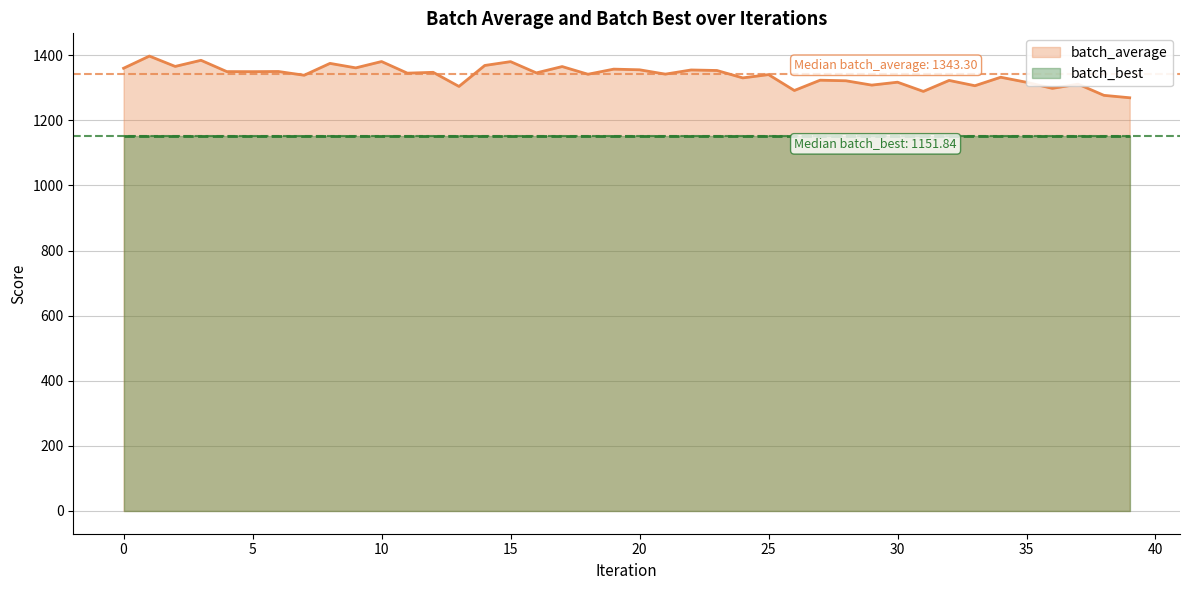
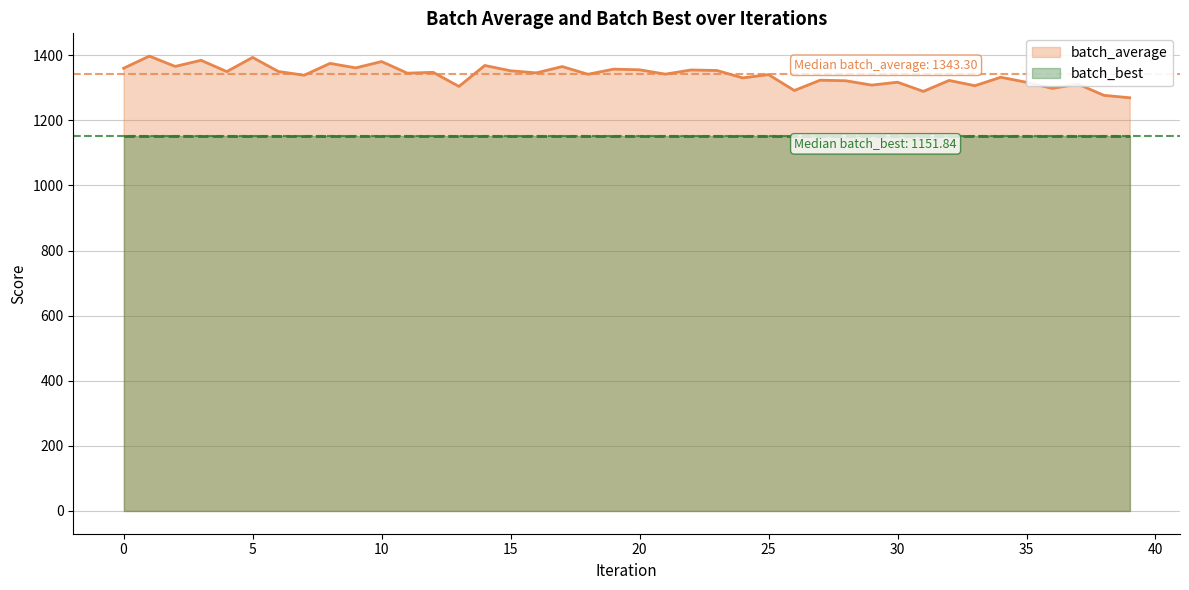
  {
    "batch_average": {
      "0": 1360,
-     "5": 1350,
+     "5": 1390,
      "10": 1380,
-     "15": 1380,
+     "15": 1350,
      "20": 1360,
      "25": 1340,
      "30": 1320
    },
    "batch_best": {
      "0": 1150,
      "5": 1150,
      "10": 1150,
      "15": 1150,
      "20": 1150,
      "25": 1150,
      "35": 1150
    }
  }
